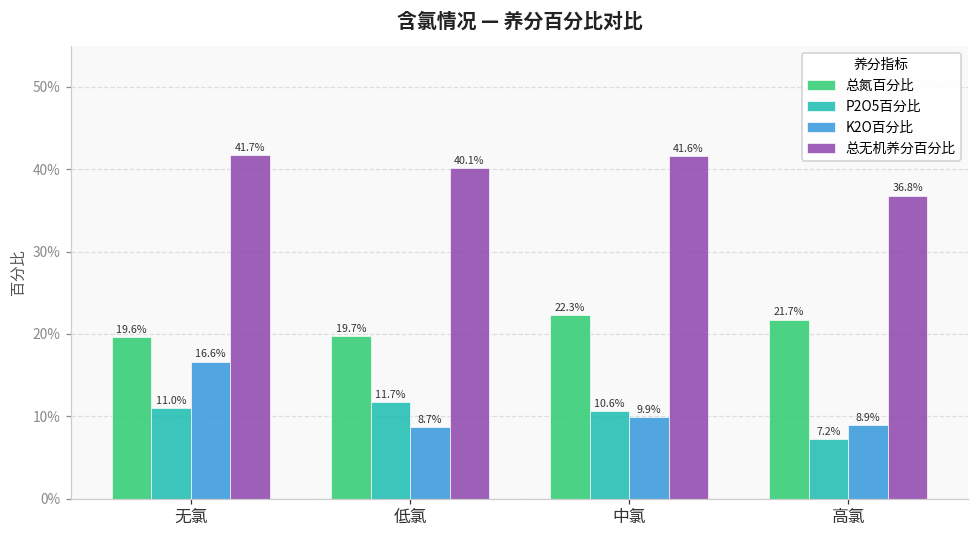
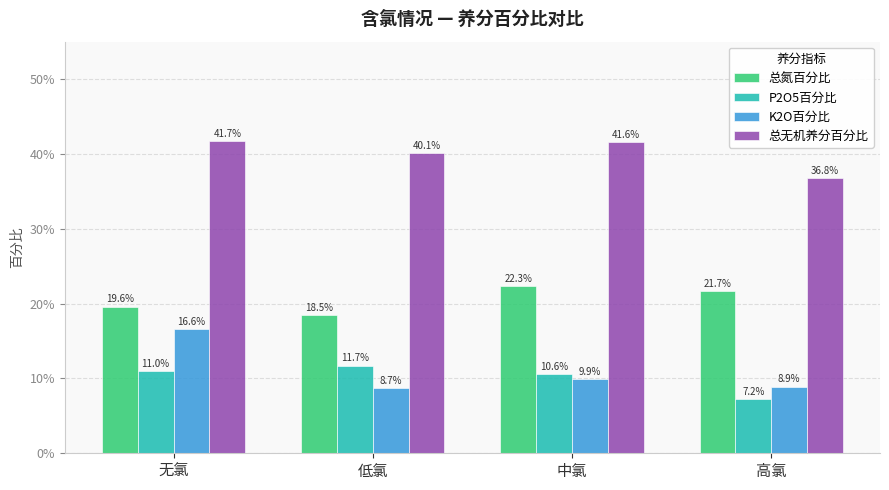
  {
    "总氮百分比": {
      "无氯": "19.6%",
-     "低氯": "19.7%",
+     "低氯": "18.5%",
      "中氯": "22.3%",
      "高氯": "21.7%"
    },
    "P2O5百分比": {
      "无氯": "11.0%",
      "低氯": "11.7%",
      "中氯": "10.6%",
      "高氯": "7.2%"
    },
    "K2O百分比": {
      "无氯": "16.6%",
      "低氯": "8.7%",
      "中氯": "9.9%",
      "高氯": "8.9%"
    },
    "总无机养分百分比": {
      "无氯": "41.7%",
      "低氯": "40.1%",
      "中氯": "41.6%",
      "高氯": "36.8%"
    }
  }
